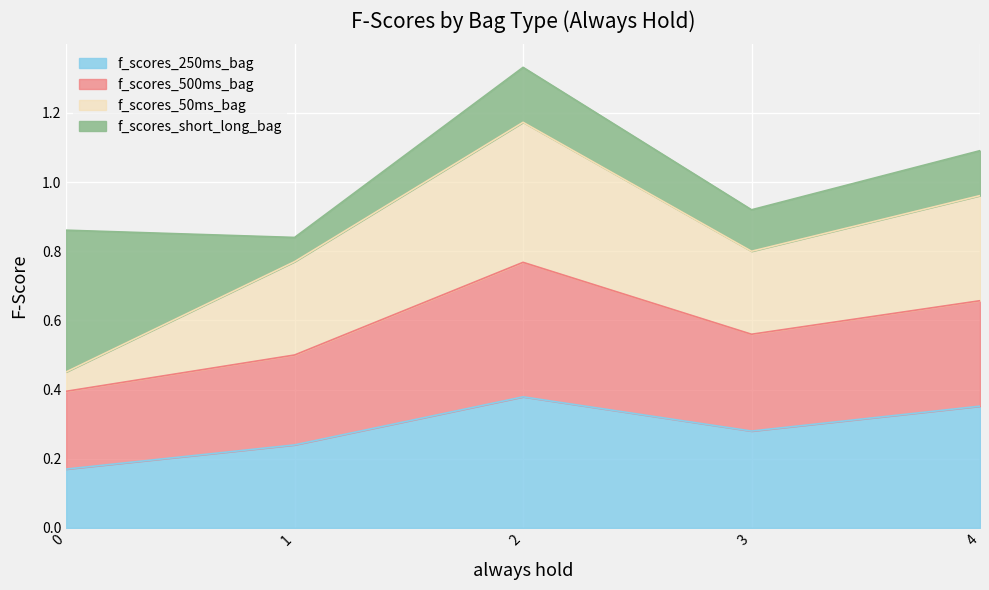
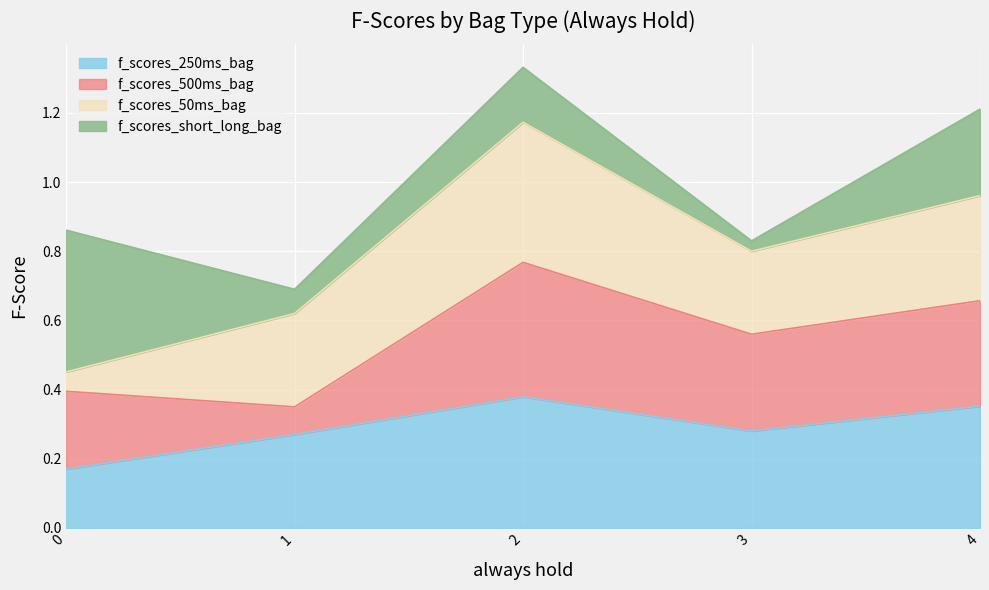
  {
    "f_scores_250ms_bag": {
      "0": 0.17,
-     "1": 0.24,
+     "1": 0.27,
      "2": 0.38,
      "3": 0.28,
      "4": 0.35
    },
    "f_scores_500ms_bag": {
      "0": 0.23,
-     "1": 0.26,
+     "1": 0.08,
      "2": 0.39,
      "3": 0.28,
      "4": 0.31
    },
    "f_scores_50ms_bag": {
      "0": 0.06,
      "1": 0.27,
      "2": 0.41,
      "3": 0.24,
      "4": 0.30
    },
    "f_scores_short_long_bag": {
      "0": 0.41,
      "1": 0.07,
      "2": 0.16,
-     "3": 0.12,
-     "4": 0.13
+     "3": 0.03,
+     "4": 0.25
    }
  }
